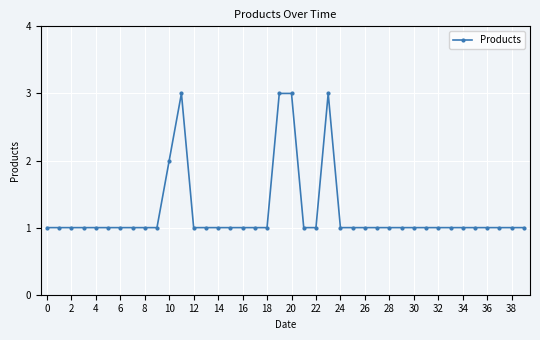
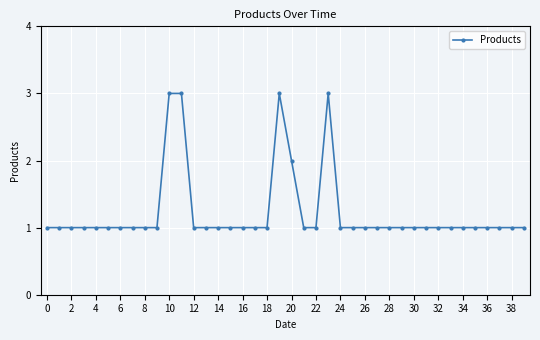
  {
    "0": 1,
    "2": 1,
    "4": 1,
    "6": 1,
    "8": 1,
-   "10": 2,
+   "10": 3,
    "12": 1,
    "14": 1,
    "16": 1,
    "18": 1,
-   "20": 3,
+   "20": 2,
    "22": 1,
    "24": 1,
    "26": 1,
    "28": 1,
    "30": 1,
    "32": 1,
    "34": 1,
    "36": 1,
    "38": 1
  }
